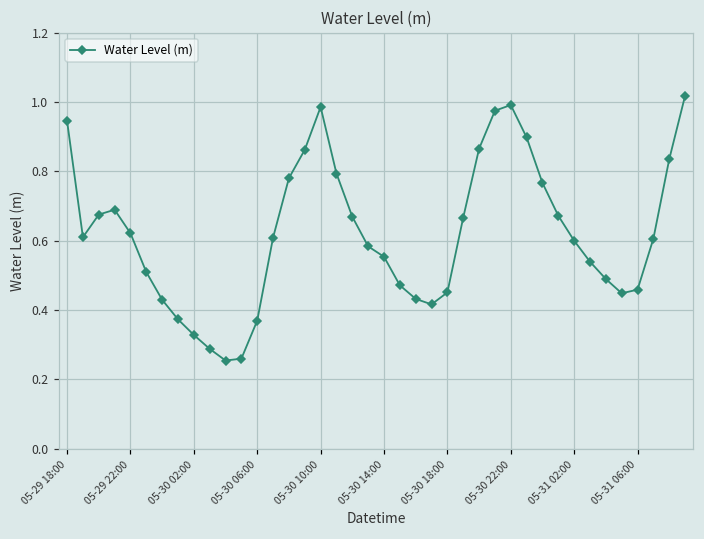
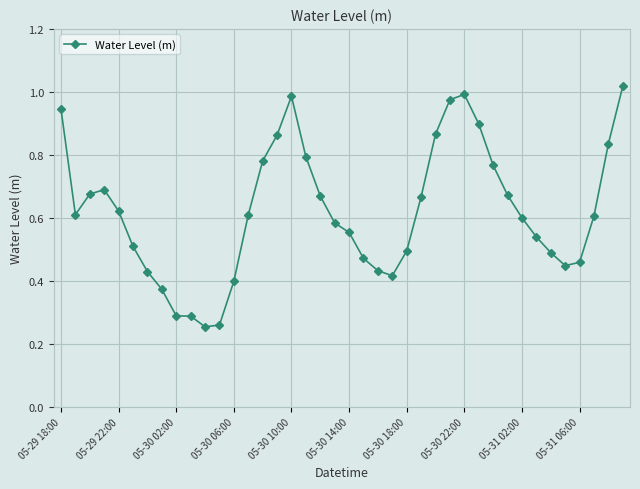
  {
    "05-29 18:00": 0.95,
    "05-29 22:00": 0.62,
-   "05-30 02:00": 0.33,
-   "05-30 06:00": 0.37,
+   "05-30 02:00": 0.29,
+   "05-30 06:00": 0.40,
    "05-30 10:00": 0.99,
    "05-30 14:00": 0.55,
-   "05-30 18:00": 0.45,
+   "05-30 18:00": 0.50,
    "05-30 22:00": 0.99,
    "05-31 02:00": 0.60,
    "05-31 06:00": 0.46
  }
